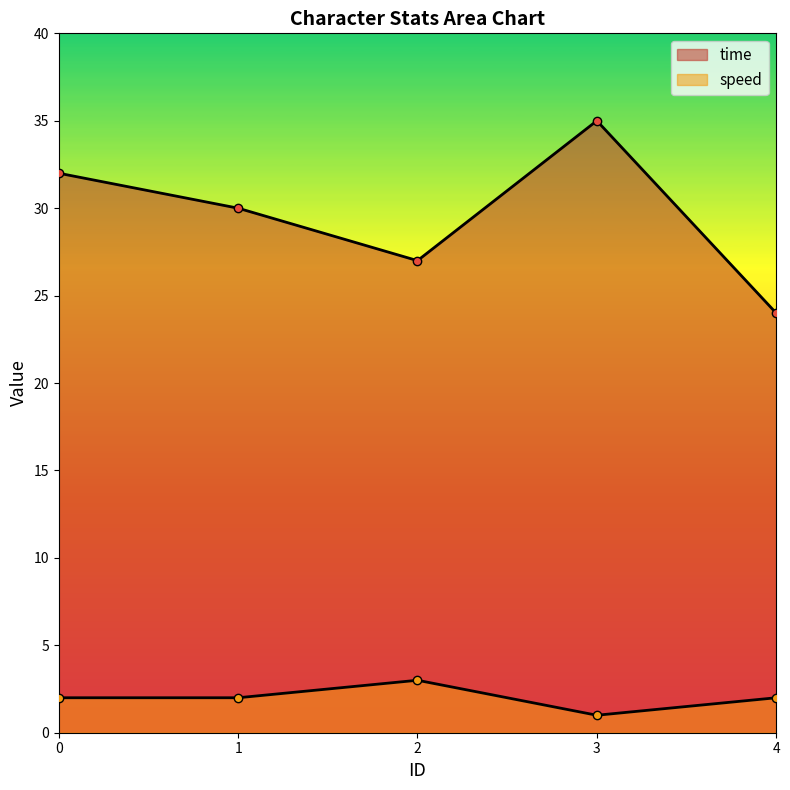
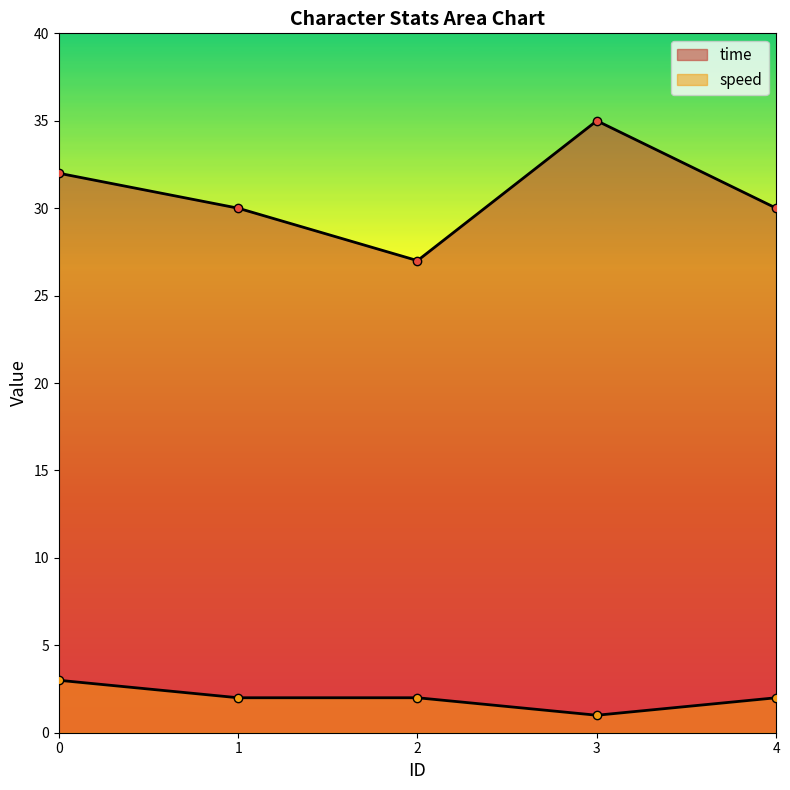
  {
    "time": {
      "0": 32,
      "1": 30,
      "2": 27,
      "3": 35,
-     "4": 24
+     "4": 30
    },
    "speed": {
-     "0": 2,
+     "0": 3,
      "1": 2,
-     "2": 3,
+     "2": 2,
      "3": 1,
      "4": 2
    }
  }
